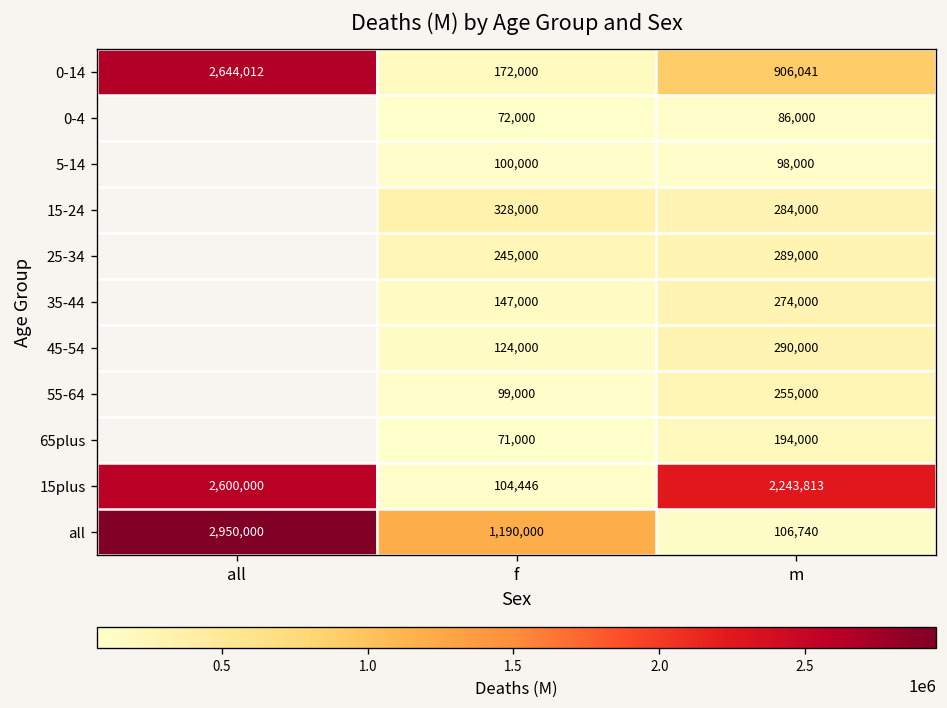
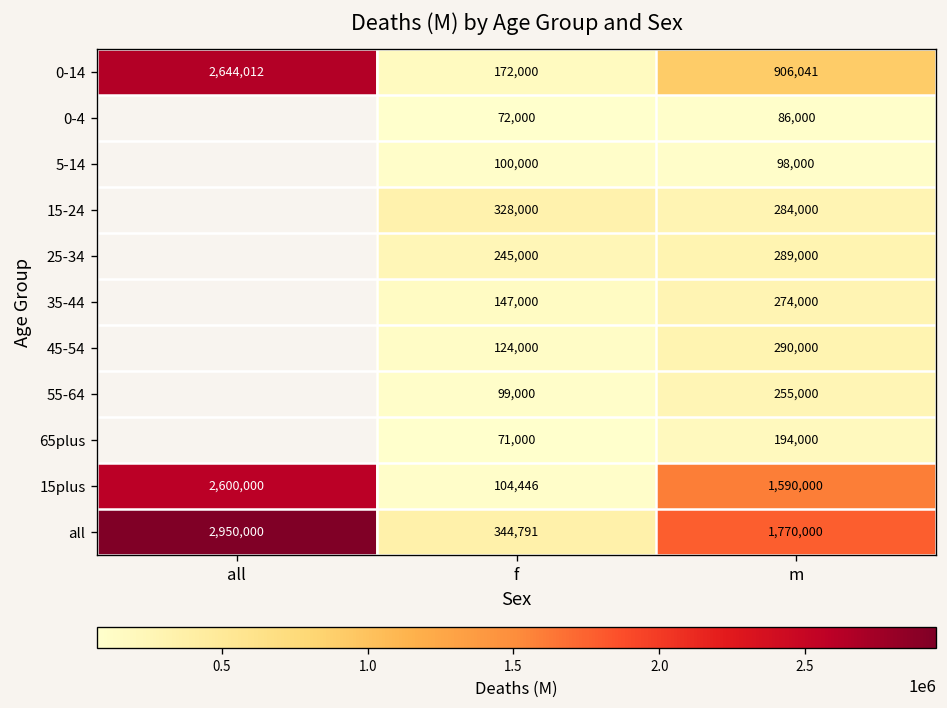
  {
    "0-14": {
      "all": "2,644,012",
      "f": "172,000",
      "m": "906,041"
    },
    "0-4": {
      "f": "72,000",
      "m": "86,000"
    },
    "5-14": {
      "f": "100,000",
      "m": "98,000"
    },
    "15-24": {
      "f": "328,000",
      "m": "284,000"
    },
    "25-34": {
      "f": "245,000",
      "m": "289,000"
    },
    "35-44": {
      "f": "147,000",
      "m": "274,000"
    },
    "45-54": {
      "f": "124,000",
      "m": "290,000"
    },
    "55-64": {
      "f": "99,000",
      "m": "255,000"
    },
    "65plus": {
      "f": "71,000",
      "m": "194,000"
    },
    "15plus": {
      "all": "2,600,000",
      "f": "104,446",
-     "m": "2,243,813"
+     "m": "1,590,000"
    },
    "all": {
      "all": "2,950,000",
-     "f": "1,190,000",
-     "m": "106,740"
+     "f": "344,791",
+     "m": "1,770,000"
    }
  }
